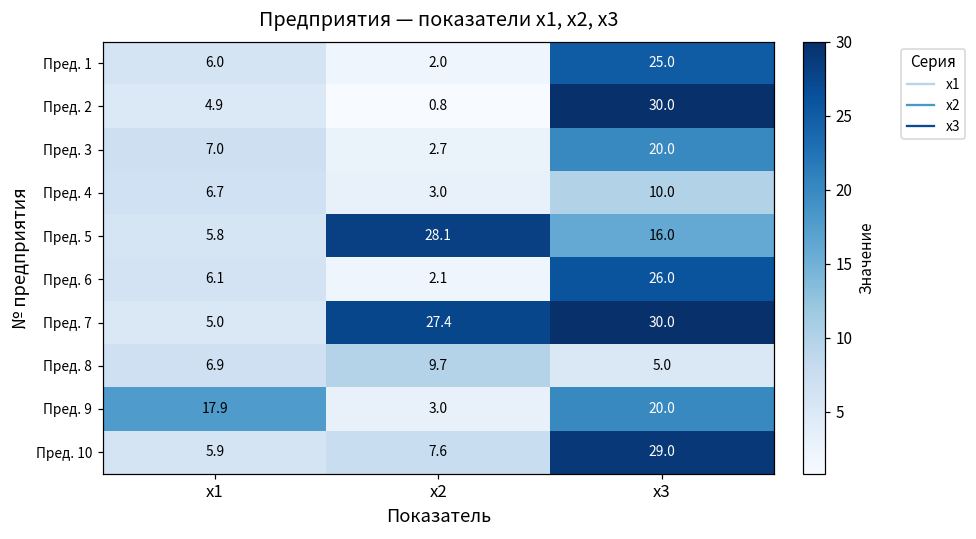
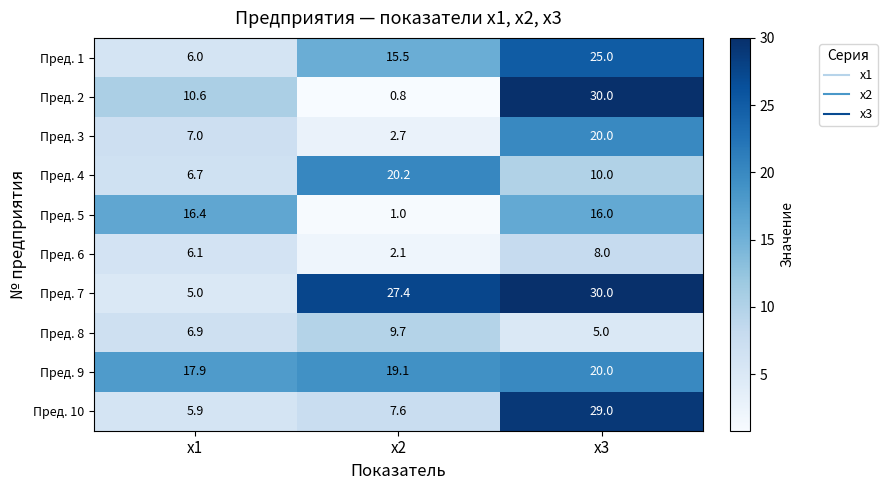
  {
    "Пред. 1": {
      "x1": 6.0,
-     "x2": 2.0,
+     "x2": 15.5,
      "x3": 25.0
    },
    "Пред. 2": {
-     "x1": 4.9,
+     "x1": 10.6,
      "x2": 0.8,
      "x3": 30.0
    },
    "Пред. 3": {
      "x1": 7.0,
      "x2": 2.7,
      "x3": 20.0
    },
    "Пред. 4": {
      "x1": 6.7,
-     "x2": 3.0,
+     "x2": 20.2,
      "x3": 10.0
    },
    "Пред. 5": {
-     "x1": 5.8,
-     "x2": 28.1,
+     "x1": 16.4,
+     "x2": 1.0,
      "x3": 16.0
    },
    "Пред. 6": {
      "x1": 6.1,
      "x2": 2.1,
-     "x3": 26.0
+     "x3": 8.0
    },
    "Пред. 7": {
      "x1": 5.0,
      "x2": 27.4,
      "x3": 30.0
    },
    "Пред. 8": {
      "x1": 6.9,
      "x2": 9.7,
      "x3": 5.0
    },
    "Пред. 9": {
      "x1": 17.9,
-     "x2": 3.0,
+     "x2": 19.1,
      "x3": 20.0
    },
    "Пред. 10": {
      "x1": 5.9,
      "x2": 7.6,
      "x3": 29.0
    }
  }
